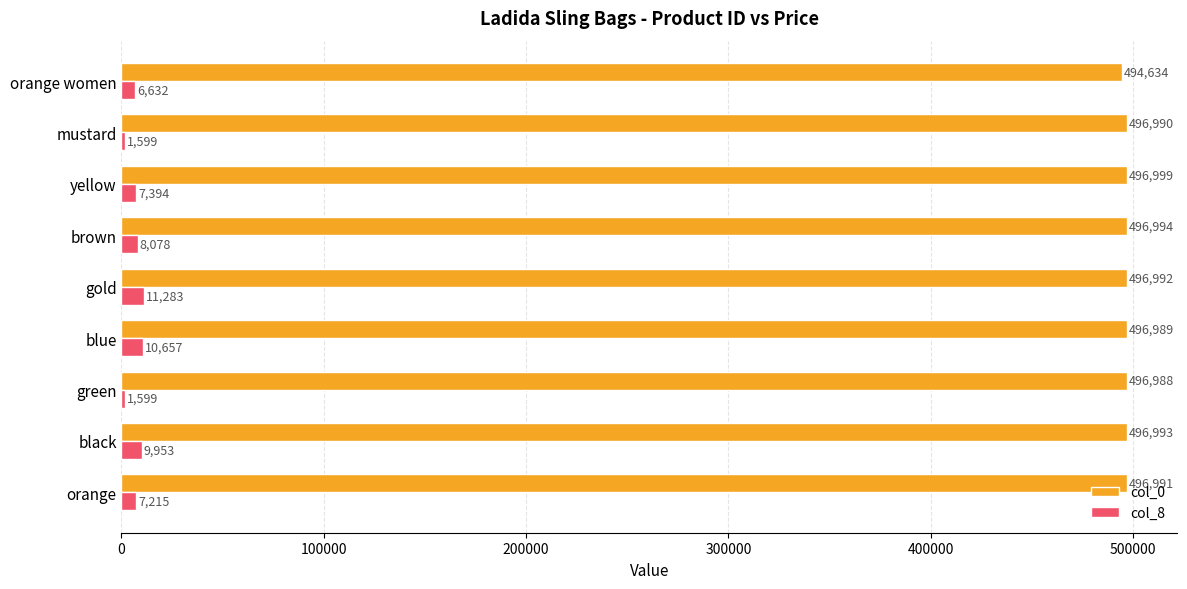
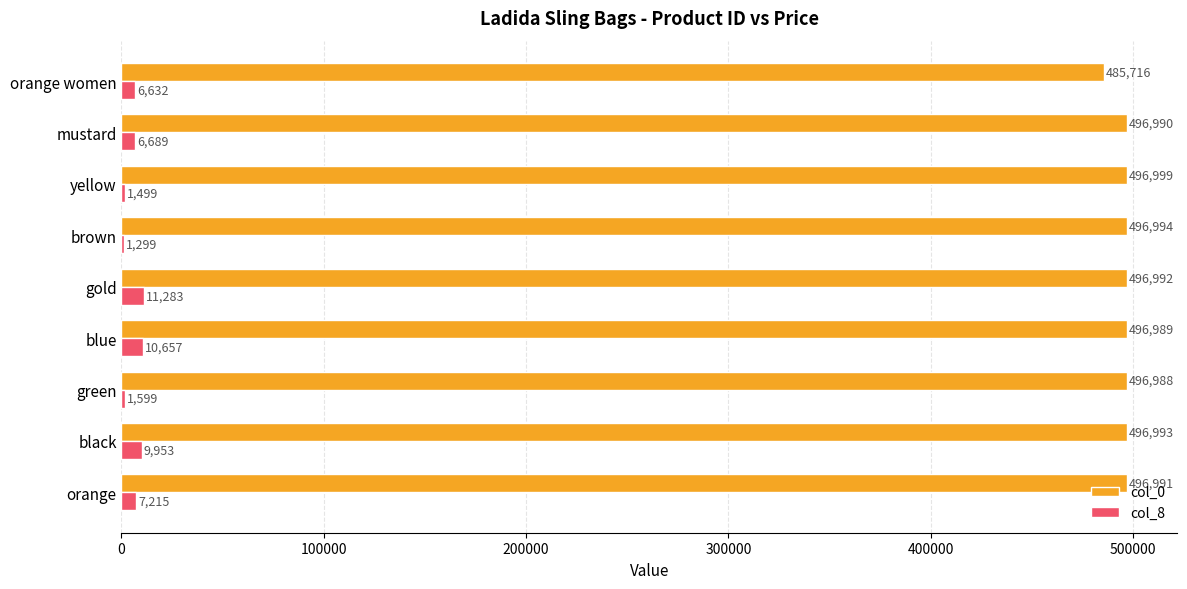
  {
    "col_0": {
-     "orange women": "494,634",
+     "orange women": "485,716",
      "mustard": "496,990",
      "yellow": "496,999",
      "brown": "496,994",
      "gold": "496,992",
      "blue": "496,989",
      "green": "496,988",
      "black": "496,993",
      "orange": "496,991"
    },
    "col_8": {
      "orange women": "6,632",
-     "mustard": "1,599",
-     "yellow": "7,394",
-     "brown": "8,078",
+     "mustard": "6,689",
+     "yellow": "1,499",
+     "brown": "1,299",
      "gold": "11,283",
      "blue": "10,657",
      "green": "1,599",
      "black": "9,953",
      "orange": "7,215"
    }
  }
